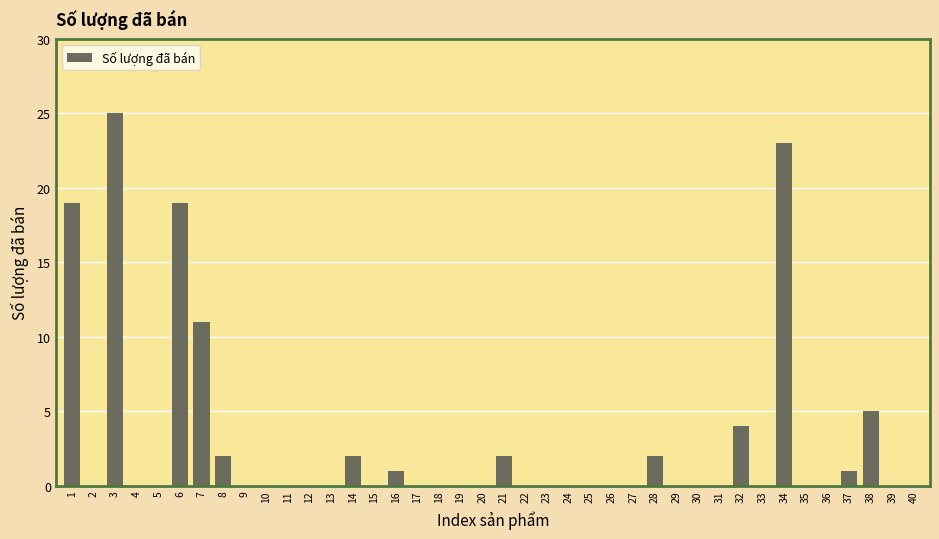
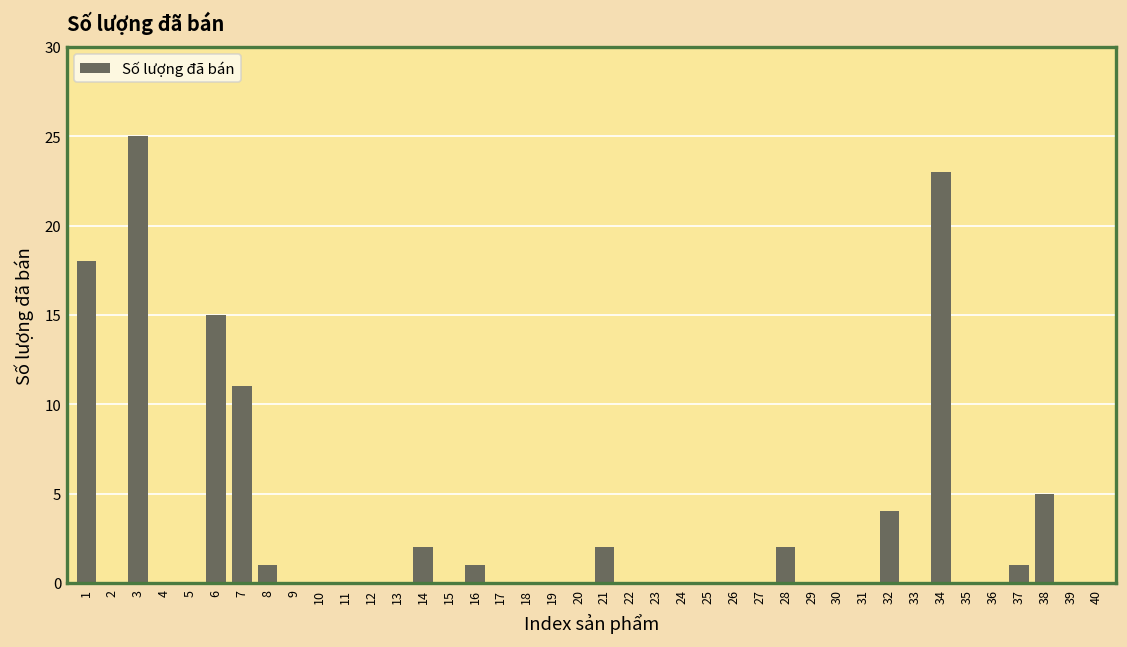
  {
-   "1": 19,
+   "1": 18,
    "2": 0,
    "3": 25,
    "4": 0,
    "5": 0,
-   "6": 19,
+   "6": 15,
    "7": 11,
-   "8": 2,
+   "8": 1,
    "9": 0,
    "10": 0,
    "11": 0,
    "12": 0,
    "13": 0,
    "14": 2,
    "15": 0,
    "16": 1,
    "17": 0,
    "18": 0,
    "19": 0,
    "20": 0,
    "21": 2,
    "22": 0,
    "23": 0,
    "24": 0,
    "25": 0,
    "26": 0,
    "27": 0,
    "28": 2,
    "29": 0,
    "30": 0,
    "31": 0,
    "32": 4,
    "33": 0,
    "34": 23,
    "35": 0,
    "36": 0,
    "37": 1,
    "38": 5,
    "39": 0,
    "40": 0
  }
